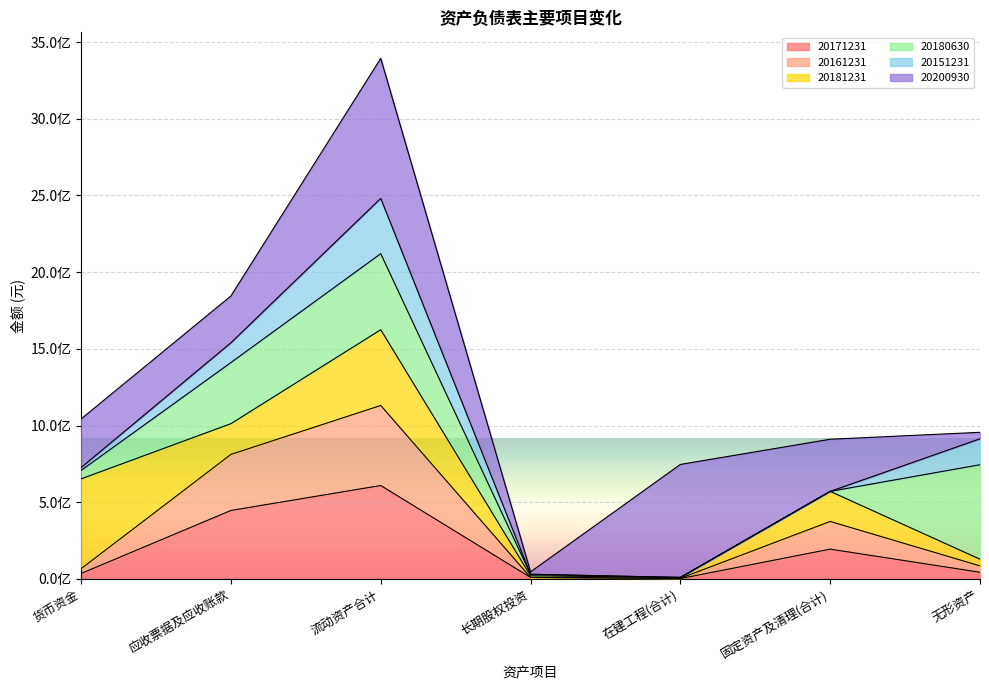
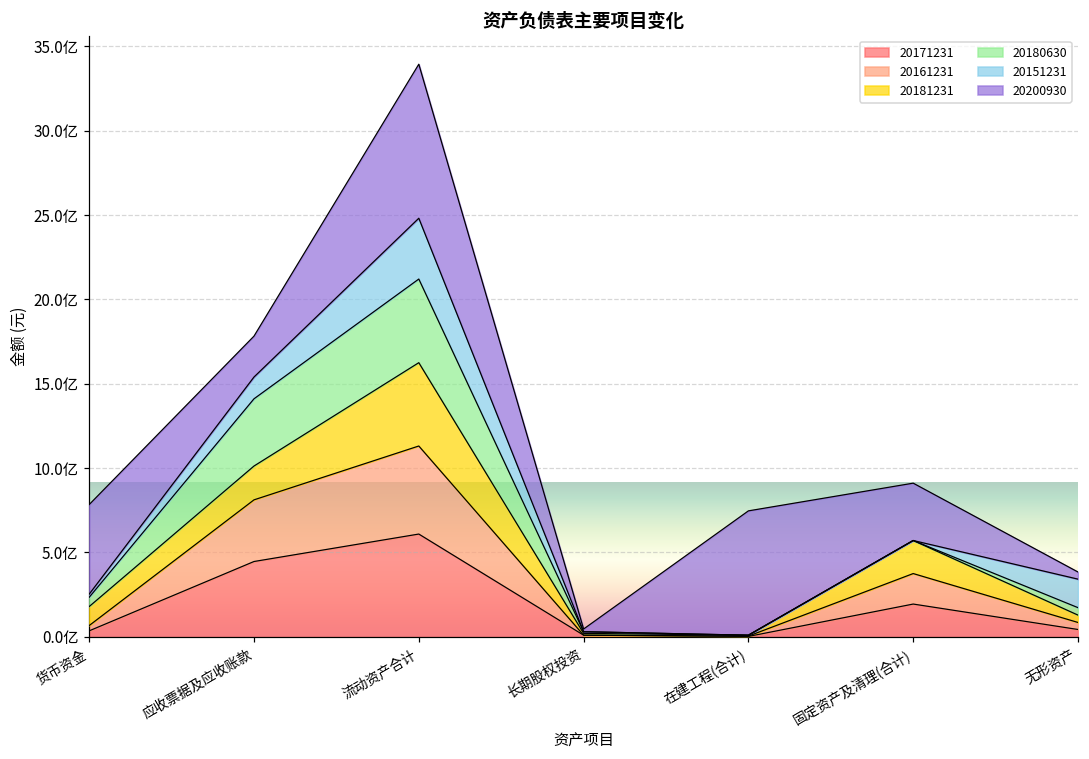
  {
    "20181231": {
-     "货币资金": "5.9亿",
+     "货币资金": "1.1亿",
      "应收票据及应收账款": "2.0亿",
      "流动资产合计": "4.9亿",
      "无形资产": "0.4亿"
    },
    "20180630": {
      "货币资金": "0.5亿",
      "应收票据及应收账款": "4.0亿",
      "流动资产合计": "5.0亿",
-     "无形资产": "6.2亿"
+     "无形资产": "0.4亿"
    },
    "20151231": {
      "货币资金": "0.2亿",
      "应收票据及应收账款": "1.3亿",
      "流动资产合计": "3.6亿",
      "无形资产": "1.7亿"
    },
    "20200930": {
-     "货币资金": "3.2亿",
-     "应收票据及应收账款": "3.0亿",
+     "货币资金": "5.3亿",
+     "应收票据及应收账款": "2.4亿",
      "流动资产合计": "9.1亿",
      "在建工程(合计)": "7.4亿",
      "固定资产及清理(合计)": "3.4亿",
      "无形资产": "0.4亿"
    }
  }
